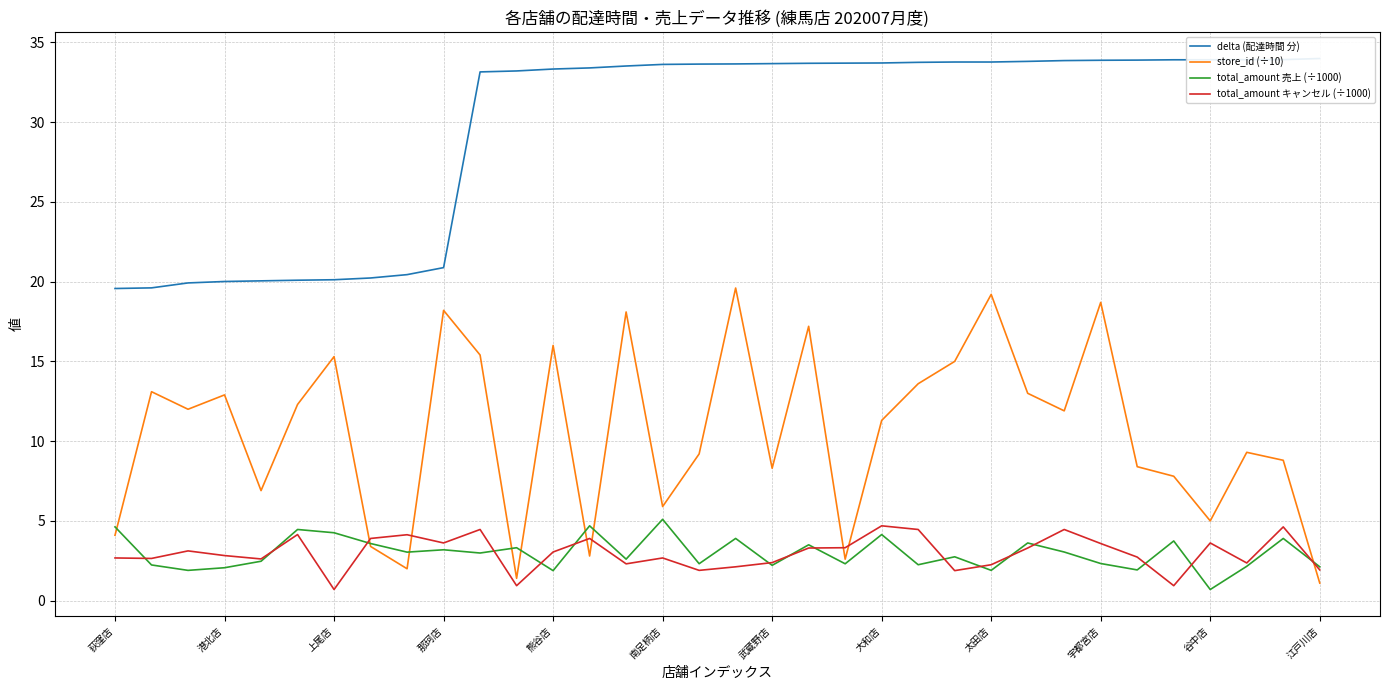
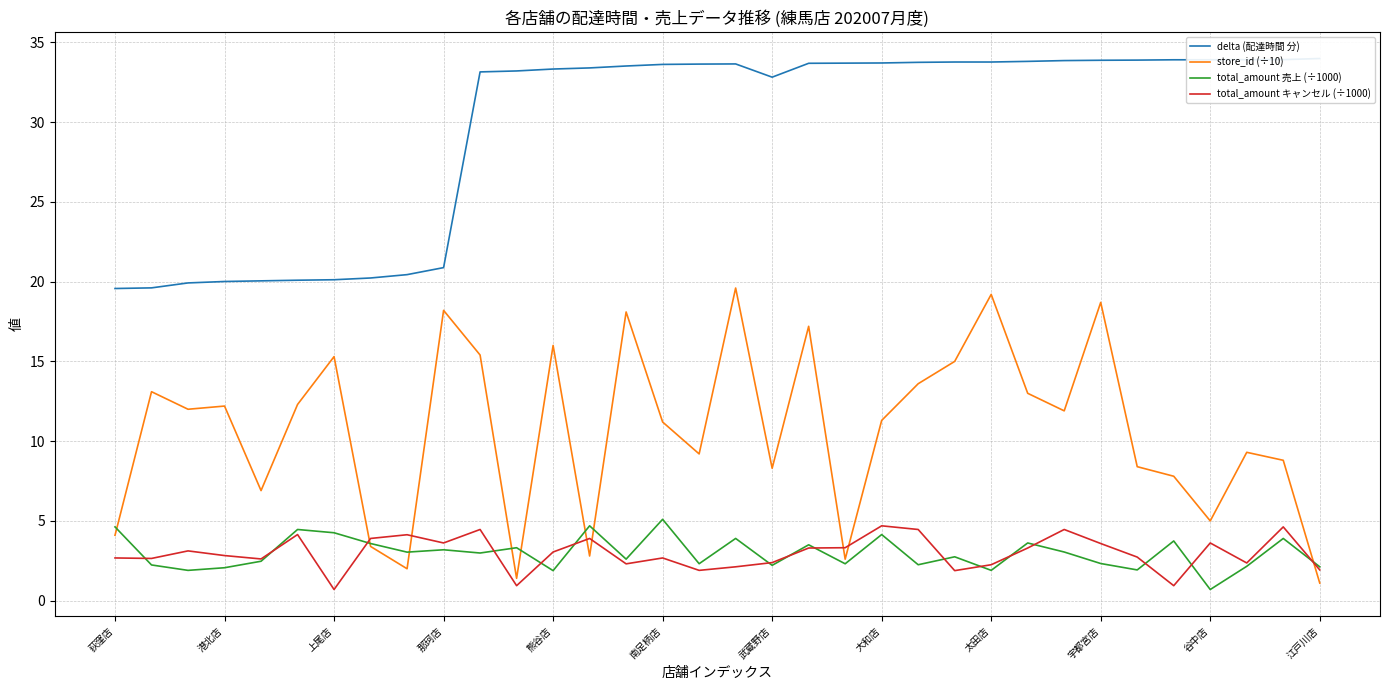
  {
    "delta (配達時間 分)": {
      "荻窪店": 19.6,
      "港北店": 20.0,
      "上尾店": 20.1,
      "那珂店": 20.9,
      "熊谷店": 33.3,
      "南足柄店": 33.6,
-     "武蔵野店": 33.7,
+     "武蔵野店": 32.8,
      "大和店": 33.7,
      "太田店": 33.8,
      "宇都宮店": 33.9
    },
    "store_id (÷10)": {
      "荻窪店": 4.1,
-     "港北店": 12.9,
+     "港北店": 12.2,
      "上尾店": 15.3,
      "那珂店": 18.2,
      "熊谷店": 16.0,
-     "南足柄店": 5.9,
+     "南足柄店": 11.2,
      "武蔵野店": 8.3,
      "大和店": 11.3,
      "太田店": 19.2,
      "宇都宮店": 18.7,
      "谷中店": 5.0,
      "江戸川店": 1.1
    },
    "total_amount 売上 (÷1000)": {
      "荻窪店": 4.6,
      "港北店": 2.1,
      "上尾店": 4.3,
      "那珂店": 3.2,
      "熊谷店": 1.9,
      "南足柄店": 5.1,
      "武蔵野店": 2.2,
      "大和店": 4.1,
      "太田店": 1.9,
      "宇都宮店": 2.3,
      "谷中店": 0.7,
      "江戸川店": 2.1
    },
    "total_amount キャンセル (÷1000)": {
      "荻窪店": 2.7,
      "港北店": 2.8,
      "上尾店": 0.7,
      "那珂店": 3.6,
      "熊谷店": 3.1,
      "南足柄店": 2.7,
      "武蔵野店": 2.4,
      "大和店": 4.7,
      "太田店": 2.3,
      "宇都宮店": 3.6,
      "谷中店": 3.6,
      "江戸川店": 1.9
    }
  }
